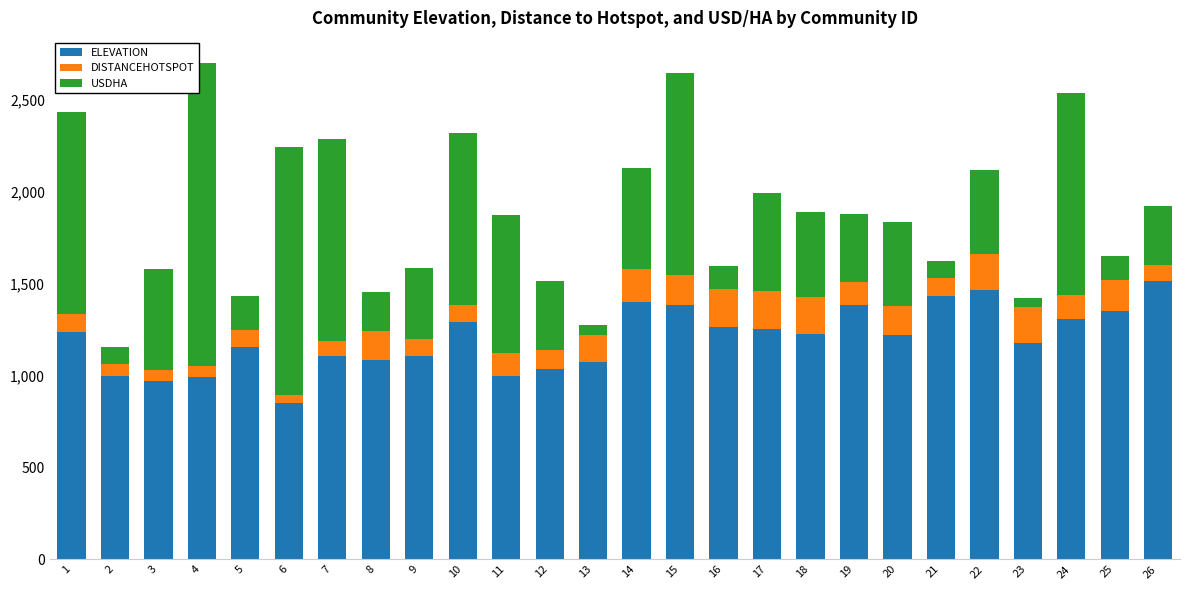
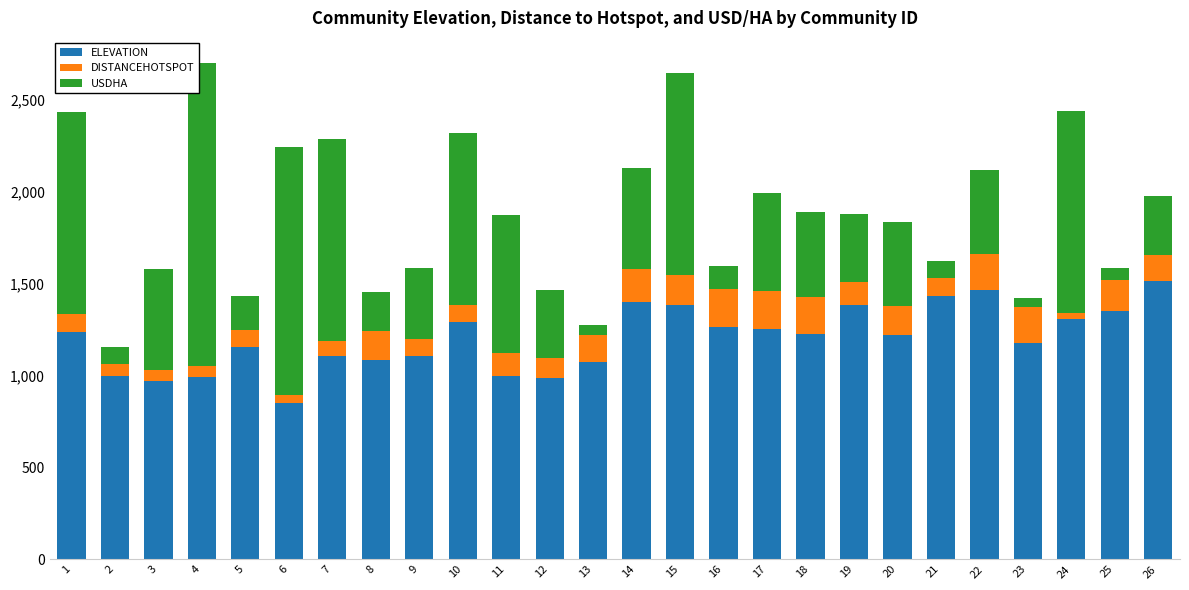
  {
    "ELEVATION": {
      "1": "1,240",
      "2": "990",
      "3": "970",
      "4": "990",
      "5": "1,150",
      "6": "850",
      "7": "1,100",
      "8": "1,080",
      "9": "1,100",
      "10": "1,290",
      "11": "1,000",
-     "12": "1,030",
+     "12": "990",
      "13": "1,070",
      "14": "1,400",
      "15": "1,380",
      "16": "1,260",
      "17": "1,250",
      "18": "1,220",
      "19": "1,380",
      "20": "1,220",
      "21": "1,430",
      "22": "1,460",
      "23": "1,170",
      "24": "1,300",
      "25": "1,350",
      "26": "1,510"
    },
    "DISTANCEHOTSPOT": {
      "1": "90",
      "2": "70",
      "3": "60",
      "4": "60",
      "5": "90",
      "6": "40",
      "7": "80",
      "8": "160",
      "9": "90",
      "10": "90",
      "11": "120",
      "12": "110",
      "13": "150",
      "14": "180",
      "15": "160",
      "16": "210",
      "17": "210",
      "18": "200",
      "19": "130",
      "20": "160",
      "21": "100",
      "22": "200",
      "23": "200",
-     "24": "130",
+     "24": "30",
      "25": "170",
-     "26": "80"
+     "26": "140"
    },
    "USDHA": {
      "1": "1,100",
      "2": "90",
      "3": "550",
      "4": "1,650",
      "5": "190",
      "6": "1,350",
      "7": "1,100",
      "8": "210",
      "9": "390",
      "10": "940",
      "11": "750",
      "12": "370",
      "13": "50",
      "14": "550",
      "15": "1,100",
      "16": "120",
      "17": "530",
      "18": "460",
      "19": "370",
      "20": "460",
      "21": "90",
      "22": "460",
      "23": "50",
      "24": "1,100",
-     "25": "130",
+     "25": "60",
      "26": "320"
    }
  }
